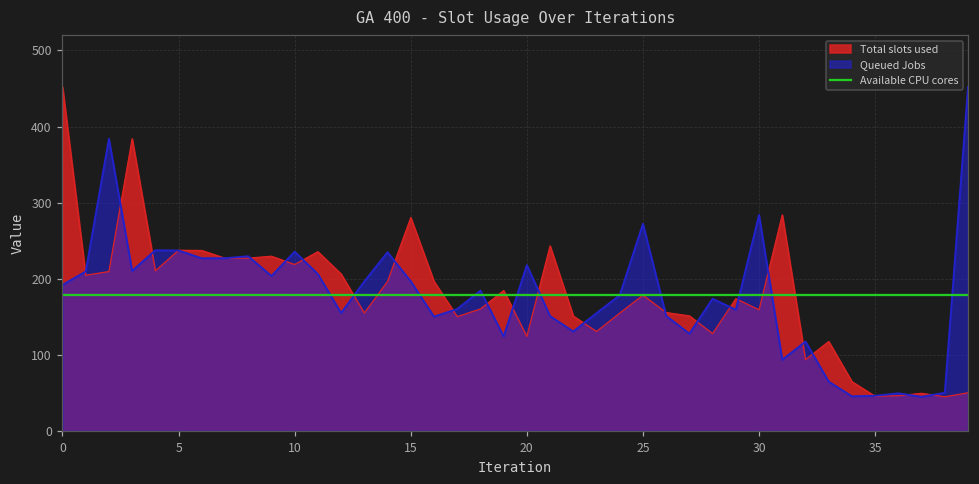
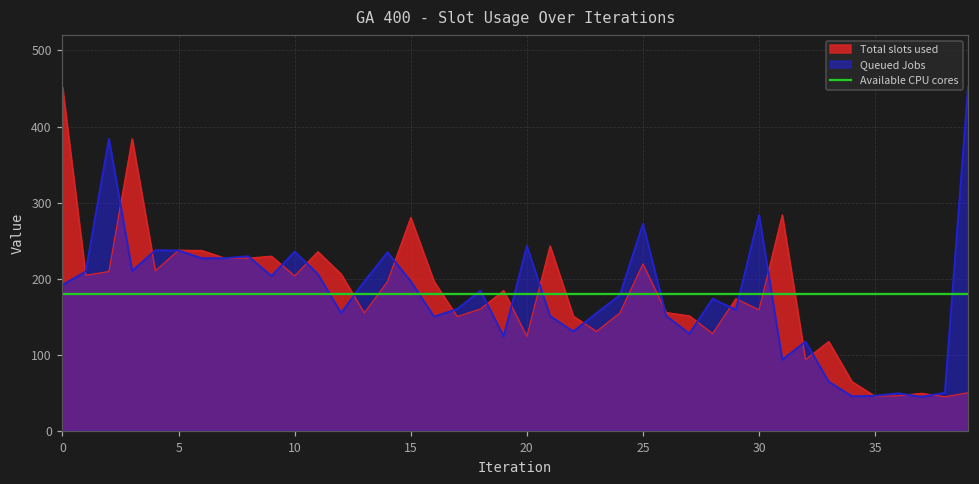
  {
    "Total slots used": {
      "0": 450,
-     "10": 220,
+     "10": 200,
      "15": 280,
      "20": 120,
-     "25": 180,
+     "25": 220,
      "30": 160
    },
    "Queued Jobs": {
      "0": 190,
      "10": 240,
      "15": 200,
-     "20": 220,
+     "20": 240,
      "25": 270,
      "30": 280
    }
  }
